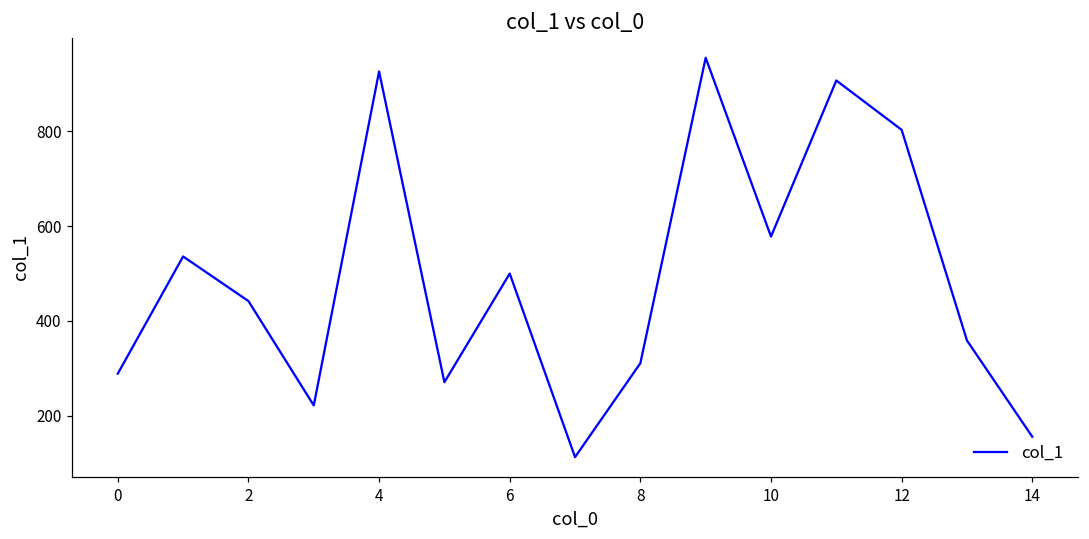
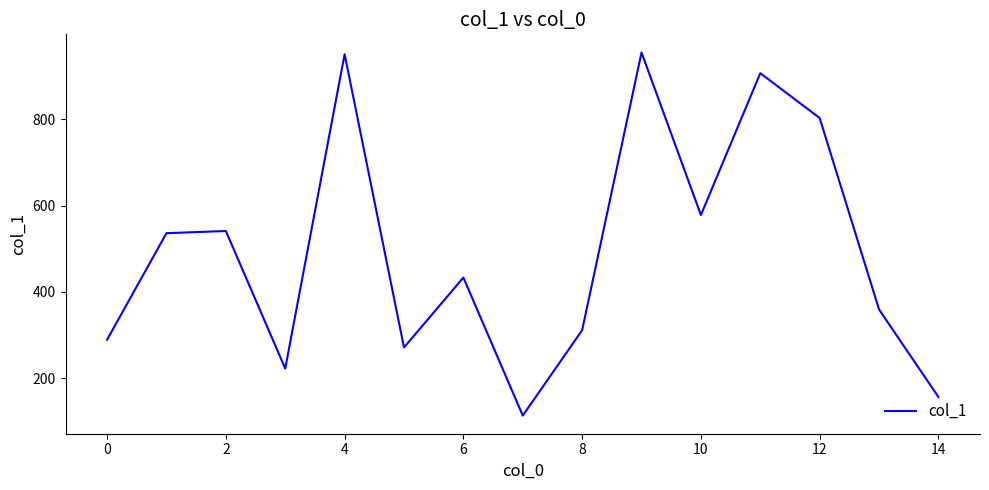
  {
    "0": 290,
-   "2": 440,
-   "4": 930,
-   "6": 500,
+   "2": 540,
+   "4": 950,
+   "6": 430,
    "8": 310,
    "10": 580,
    "12": 800,
    "14": 160
  }
